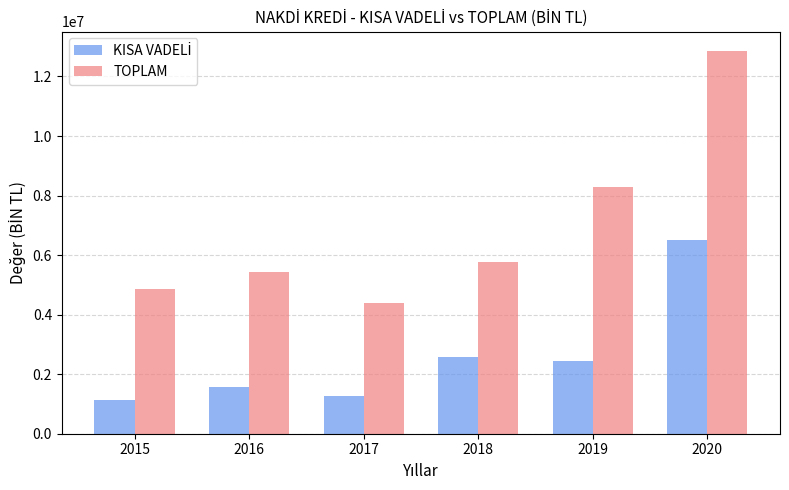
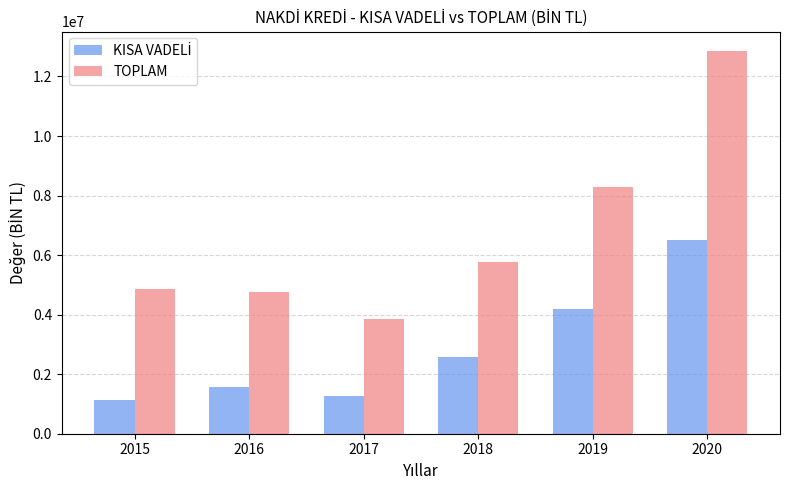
  {
    "KISA VADELİ": {
      "2015": 1100000,
      "2016": 1600000,
      "2017": 1300000,
      "2018": 2600000,
-     "2019": 2400000,
+     "2019": 4200000,
      "2020": 6500000
    },
    "TOPLAM": {
      "2015": 4900000,
-     "2016": 5400000,
-     "2017": 4400000,
+     "2016": 4800000,
+     "2017": 3900000,
      "2018": 5800000,
      "2019": 8300000,
      "2020": 12900000
    }
  }
